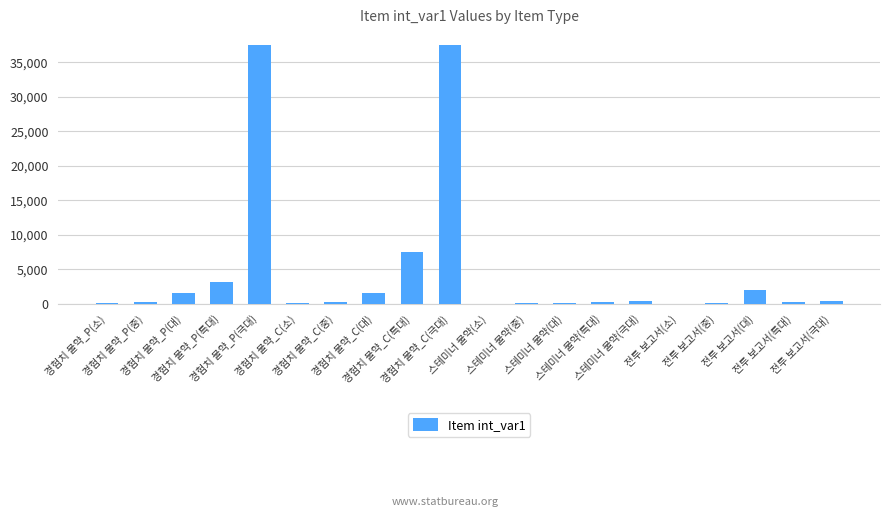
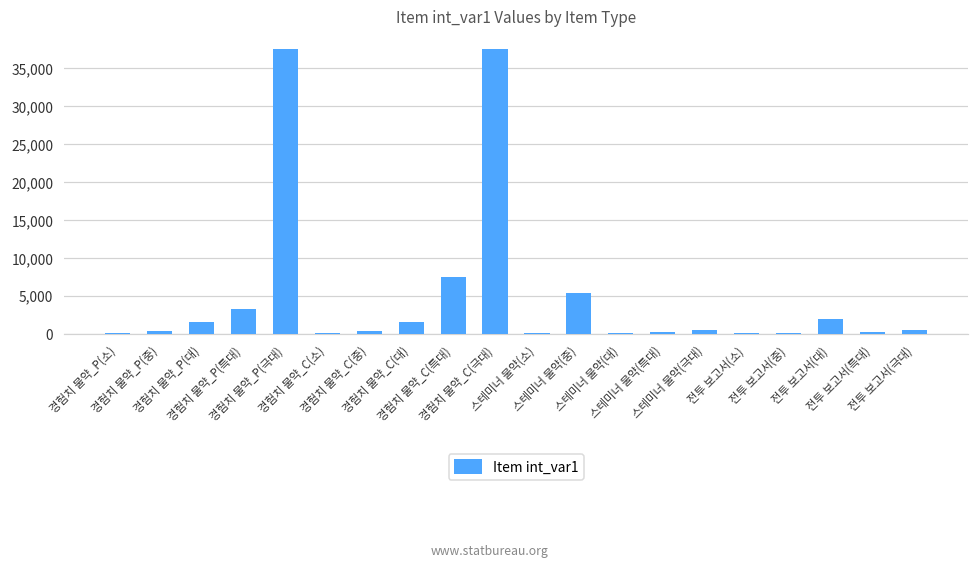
  {
    "경험치 물약_P(대)": "2,000",
    "경험치 물약_P(특대)": "3,000",
    "경험치 물약_P(극대)": "38,000",
    "경험치 물약_C(대)": "2,000",
    "경험치 물약_C(특대)": "8,000",
    "경험치 물약_C(극대)": "38,000",
-   "스테미너 물약(중)": "0",
+   "스테미너 물약(중)": "5,000",
    "스테미너 물약(극대)": "0",
    "전투 보고서(대)": "2,000",
    "전투 보고서(극대)": "0"
  }
